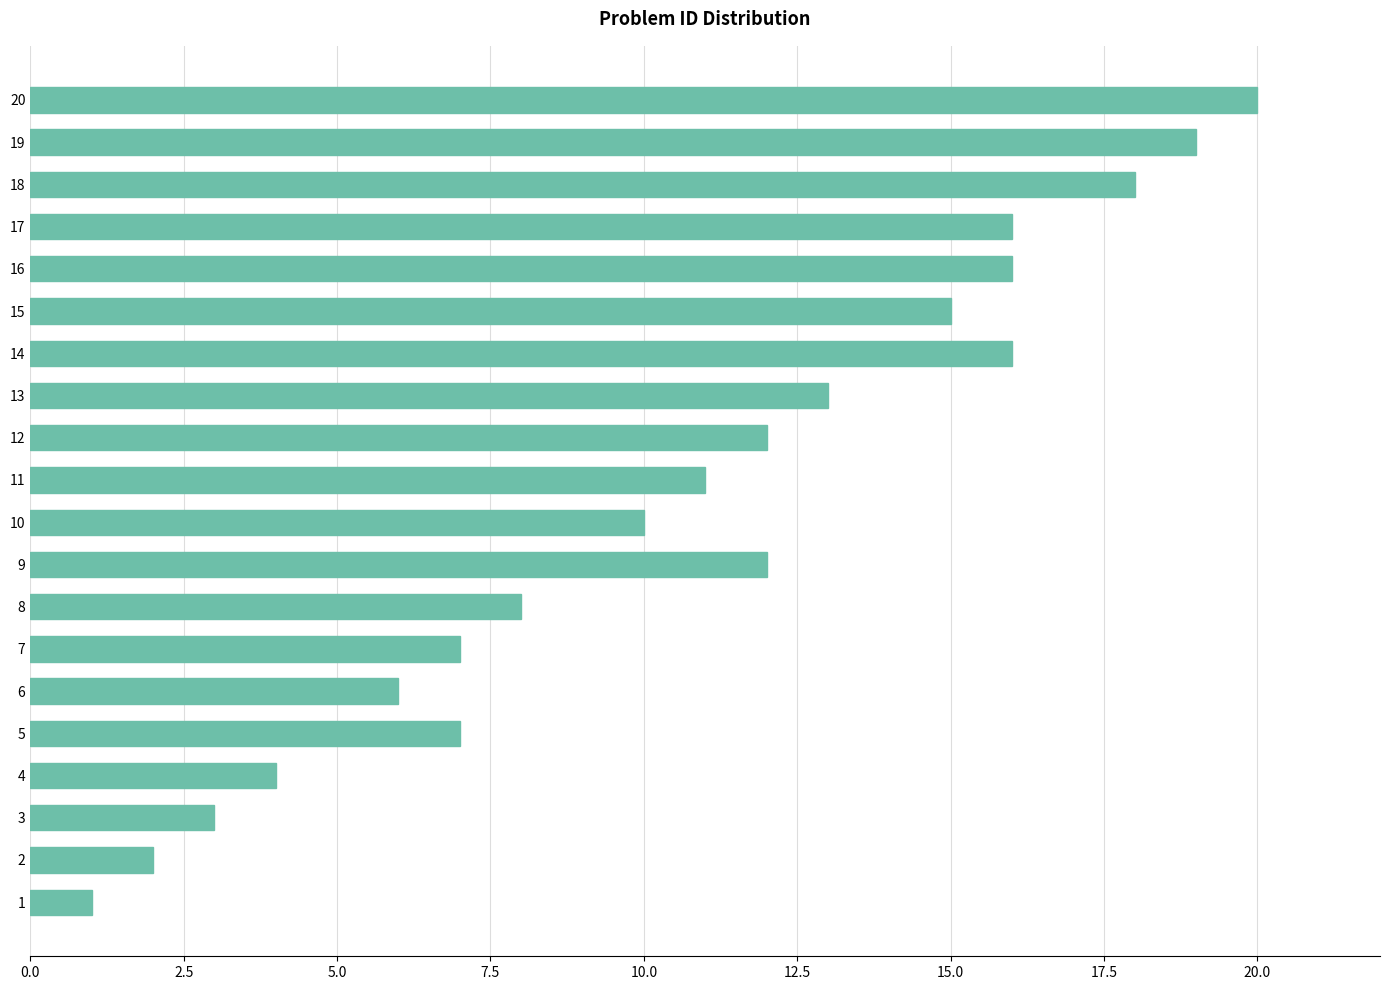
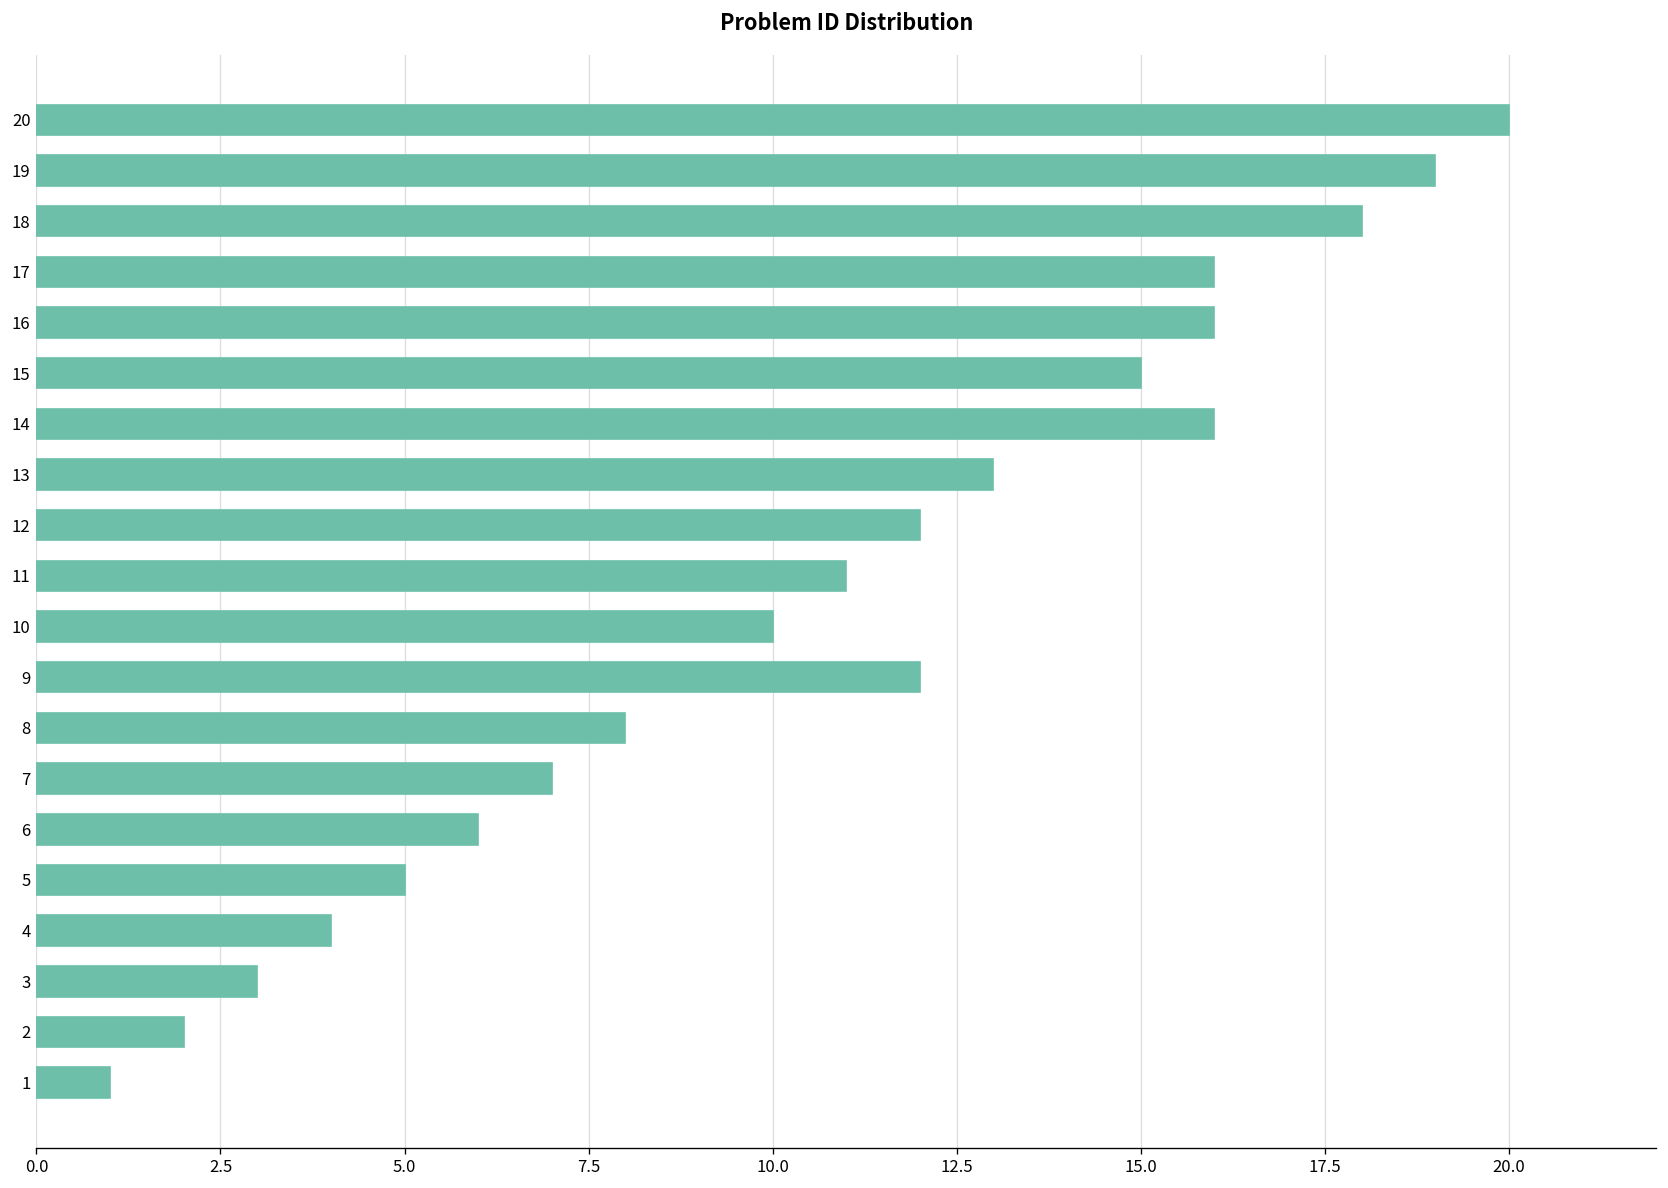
  {
    "20": 20,
    "19": 19,
    "18": 18,
    "17": 16,
    "16": 16,
    "15": 15,
    "14": 16,
    "13": 13,
    "12": 12,
    "11": 11,
    "10": 10,
    "9": 12,
    "8": 8,
    "7": 7,
    "6": 6,
-   "5": 7,
+   "5": 5,
    "4": 4,
    "3": 3,
    "2": 2,
    "1": 1
  }
